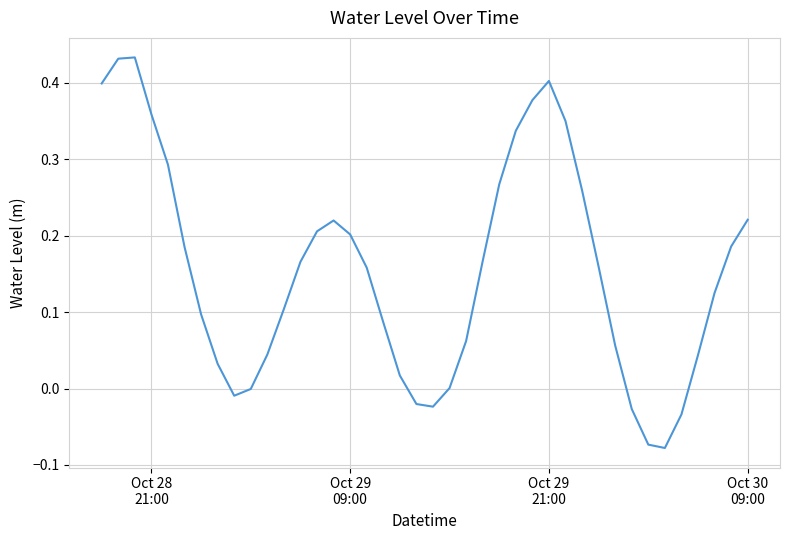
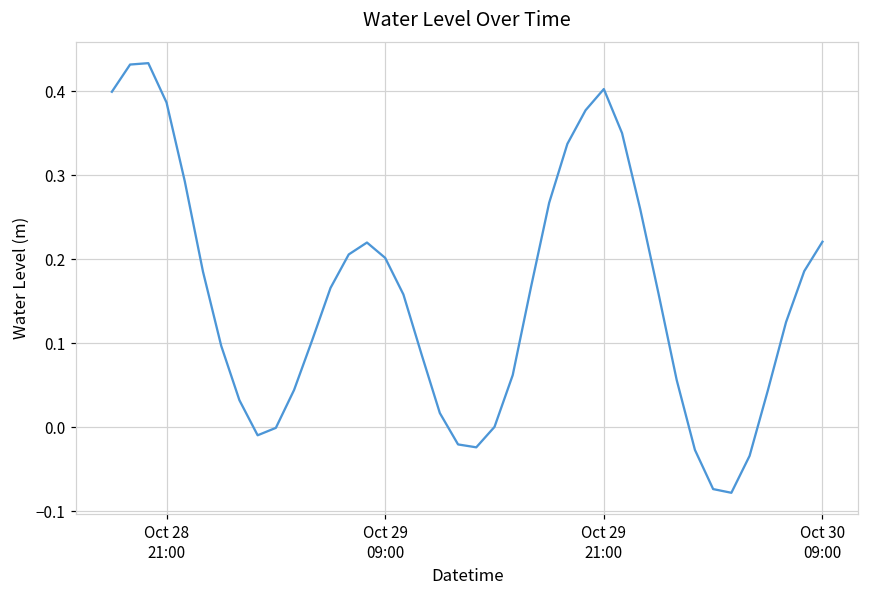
  {
-   "Oct 28 21:00": 0.36,
+   "Oct 28 21:00": 0.39,
    "Oct 29 09:00": 0.20,
    "Oct 29 21:00": 0.40,
    "Oct 30 09:00": 0.22
  }
